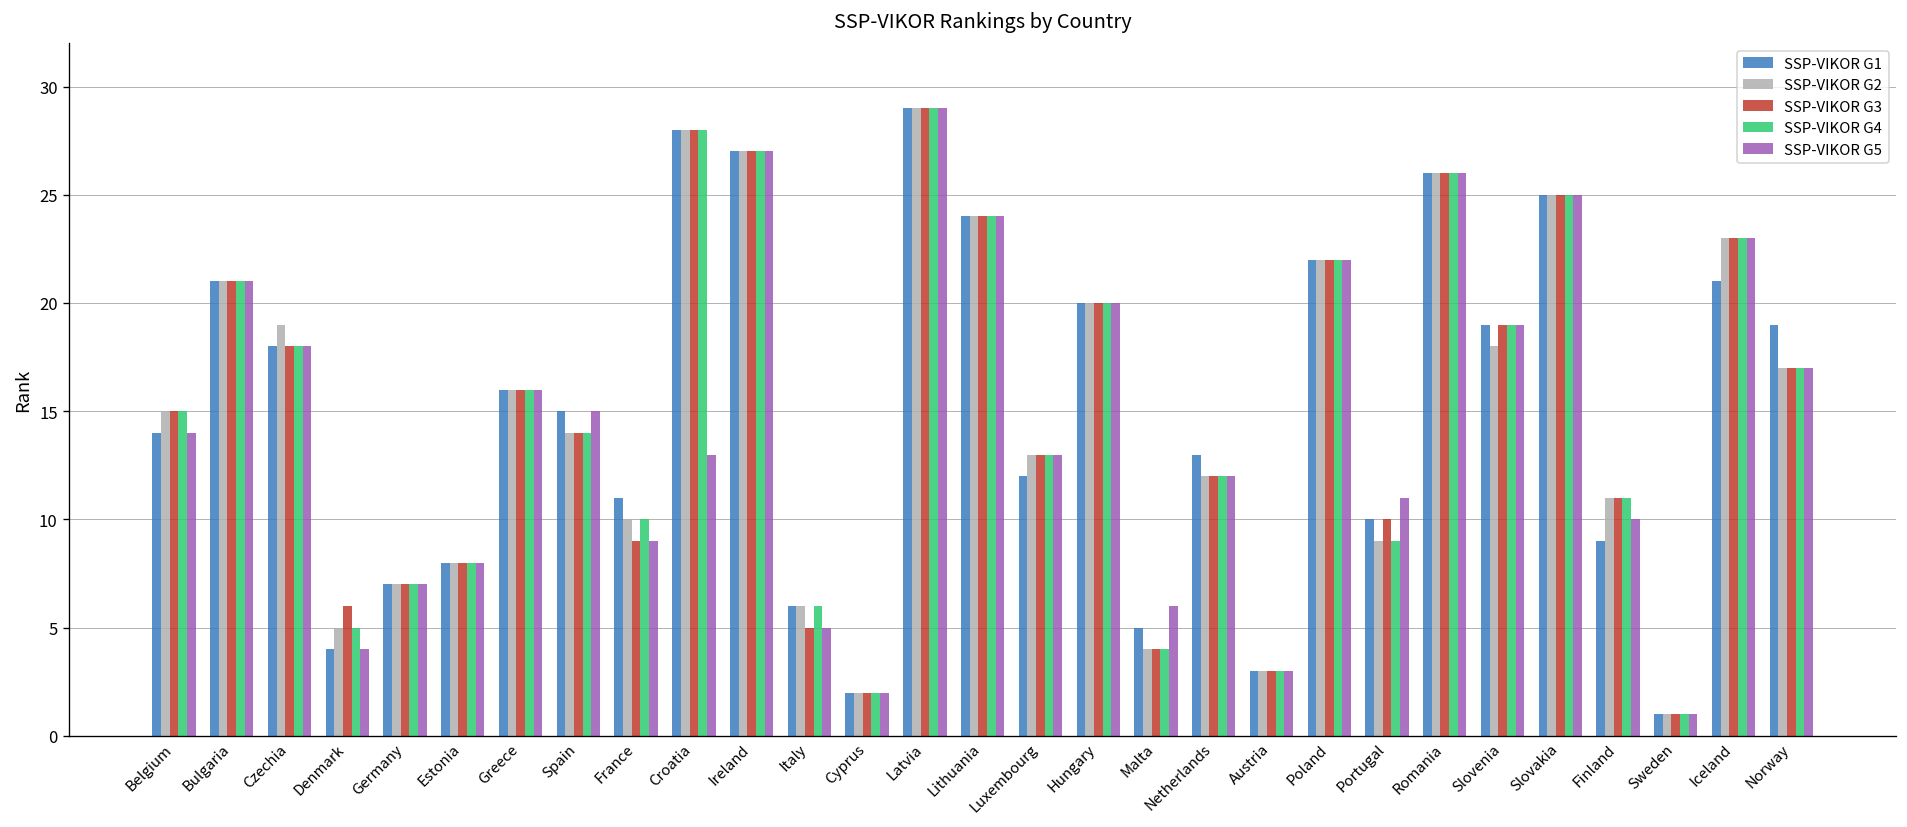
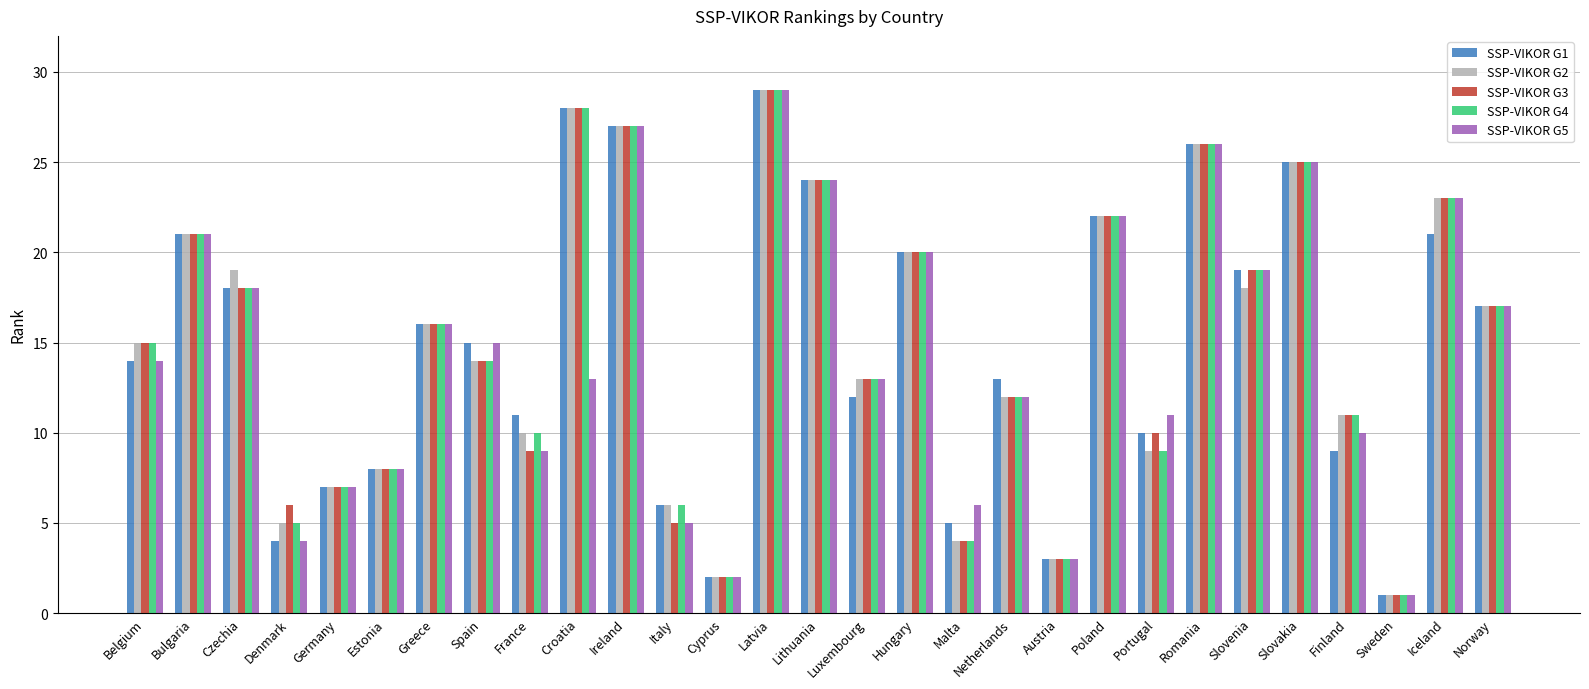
  {
    "SSP-VIKOR G1": {
      "Belgium": 14,
      "Bulgaria": 21,
      "Czechia": 18,
      "Denmark": 4,
      "Germany": 7,
      "Estonia": 8,
      "Greece": 16,
      "Spain": 15,
      "France": 11,
      "Croatia": 28,
      "Ireland": 27,
      "Italy": 6,
      "Cyprus": 2,
      "Latvia": 29,
      "Lithuania": 24,
      "Luxembourg": 12,
      "Hungary": 20,
      "Malta": 5,
      "Netherlands": 13,
      "Austria": 3,
      "Poland": 22,
      "Portugal": 10,
      "Romania": 26,
      "Slovenia": 19,
      "Slovakia": 25,
      "Finland": 9,
      "Sweden": 1,
      "Iceland": 21,
-     "Norway": 19
+     "Norway": 17
    },
    "SSP-VIKOR G2": {
      "Belgium": 15,
      "Bulgaria": 21,
      "Czechia": 19,
      "Denmark": 5,
      "Germany": 7,
      "Estonia": 8,
      "Greece": 16,
      "Spain": 14,
      "France": 10,
      "Croatia": 28,
      "Ireland": 27,
      "Italy": 6,
      "Cyprus": 2,
      "Latvia": 29,
      "Lithuania": 24,
      "Luxembourg": 13,
      "Hungary": 20,
      "Malta": 4,
      "Netherlands": 12,
      "Austria": 3,
      "Poland": 22,
      "Portugal": 9,
      "Romania": 26,
      "Slovenia": 18,
      "Slovakia": 25,
      "Finland": 11,
      "Sweden": 1,
      "Iceland": 23,
      "Norway": 17
    },
    "SSP-VIKOR G3": {
      "Belgium": 15,
      "Bulgaria": 21,
      "Czechia": 18,
      "Denmark": 6,
      "Germany": 7,
      "Estonia": 8,
      "Greece": 16,
      "Spain": 14,
      "France": 9,
      "Croatia": 28,
      "Ireland": 27,
      "Italy": 5,
      "Cyprus": 2,
      "Latvia": 29,
      "Lithuania": 24,
      "Luxembourg": 13,
      "Hungary": 20,
      "Malta": 4,
      "Netherlands": 12,
      "Austria": 3,
      "Poland": 22,
      "Portugal": 10,
      "Romania": 26,
      "Slovenia": 19,
      "Slovakia": 25,
      "Finland": 11,
      "Sweden": 1,
      "Iceland": 23,
      "Norway": 17
    },
    "SSP-VIKOR G4": {
      "Belgium": 15,
      "Bulgaria": 21,
      "Czechia": 18,
      "Denmark": 5,
      "Germany": 7,
      "Estonia": 8,
      "Greece": 16,
      "Spain": 14,
      "France": 10,
      "Croatia": 28,
      "Ireland": 27,
      "Italy": 6,
      "Cyprus": 2,
      "Latvia": 29,
      "Lithuania": 24,
      "Luxembourg": 13,
      "Hungary": 20,
      "Malta": 4,
      "Netherlands": 12,
      "Austria": 3,
      "Poland": 22,
      "Portugal": 9,
      "Romania": 26,
      "Slovenia": 19,
      "Slovakia": 25,
      "Finland": 11,
      "Sweden": 1,
      "Iceland": 23,
      "Norway": 17
    },
    "SSP-VIKOR G5": {
      "Belgium": 14,
      "Bulgaria": 21,
      "Czechia": 18,
      "Denmark": 4,
      "Germany": 7,
      "Estonia": 8,
      "Greece": 16,
      "Spain": 15,
      "France": 9,
      "Croatia": 13,
      "Ireland": 27,
      "Italy": 5,
      "Cyprus": 2,
      "Latvia": 29,
      "Lithuania": 24,
      "Luxembourg": 13,
      "Hungary": 20,
      "Malta": 6,
      "Netherlands": 12,
      "Austria": 3,
      "Poland": 22,
      "Portugal": 11,
      "Romania": 26,
      "Slovenia": 19,
      "Slovakia": 25,
      "Finland": 10,
      "Sweden": 1,
      "Iceland": 23,
      "Norway": 17
    }
  }
